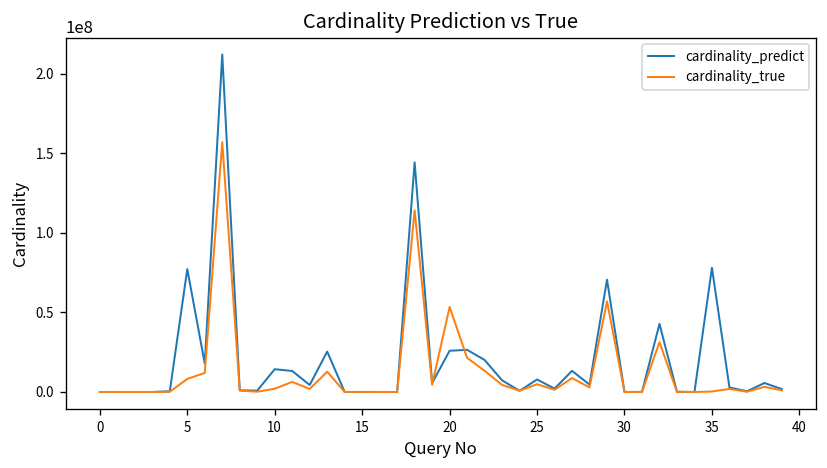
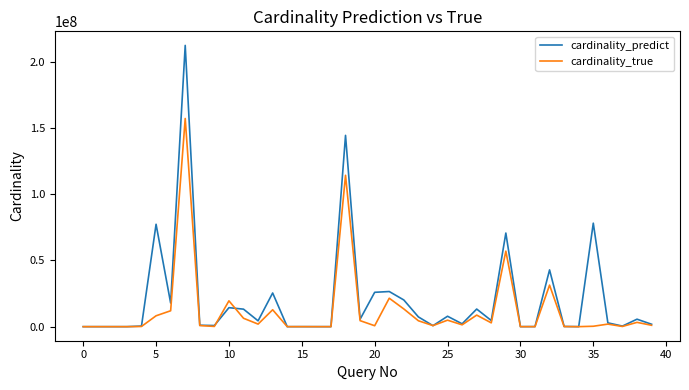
  {
    "cardinality_predict": {
      "5": 77000000,
      "10": 14000000,
      "20": 26000000,
      "25": 8000000,
      "35": 78000000
    },
    "cardinality_true": {
      "5": 8000000,
-     "10": 2000000,
-     "20": 53000000,
+     "10": 19000000,
+     "20": 1000000,
      "25": 5000000,
      "35": 0
    }
  }
